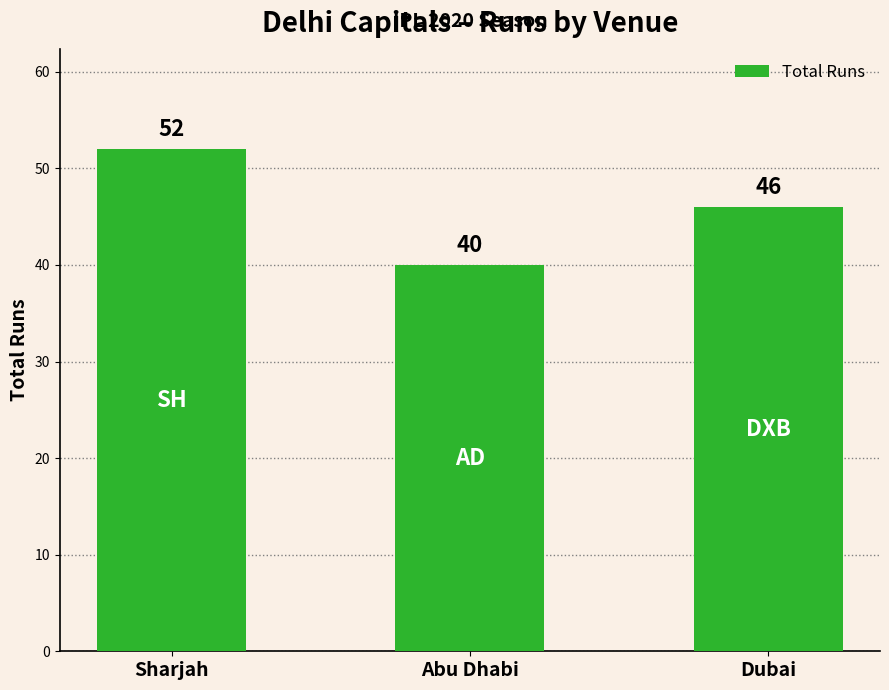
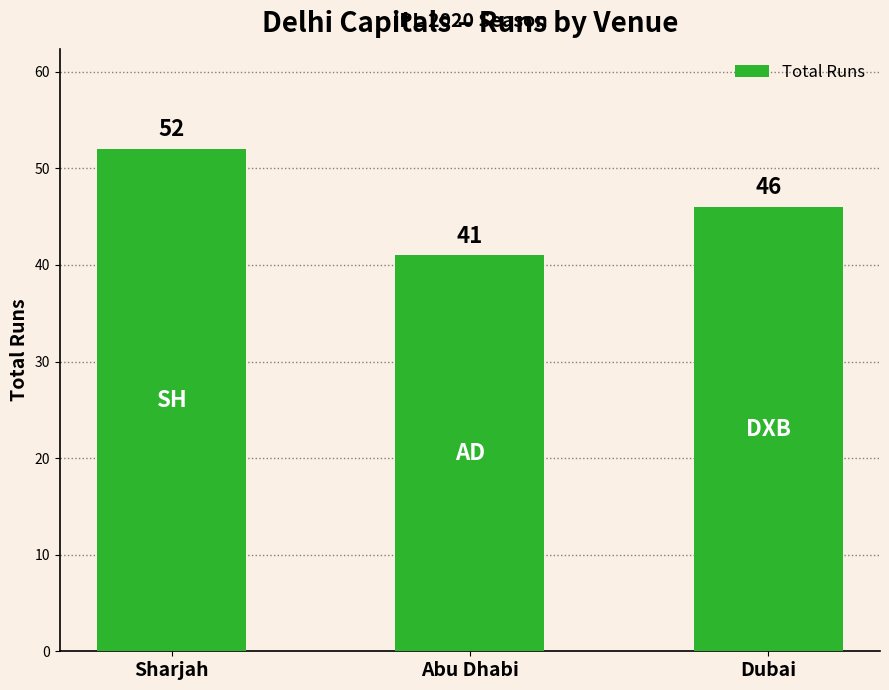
  {
    "Sharjah": 52,
-   "Abu Dhabi": 40,
+   "Abu Dhabi": 41,
    "Dubai": 46
  }
